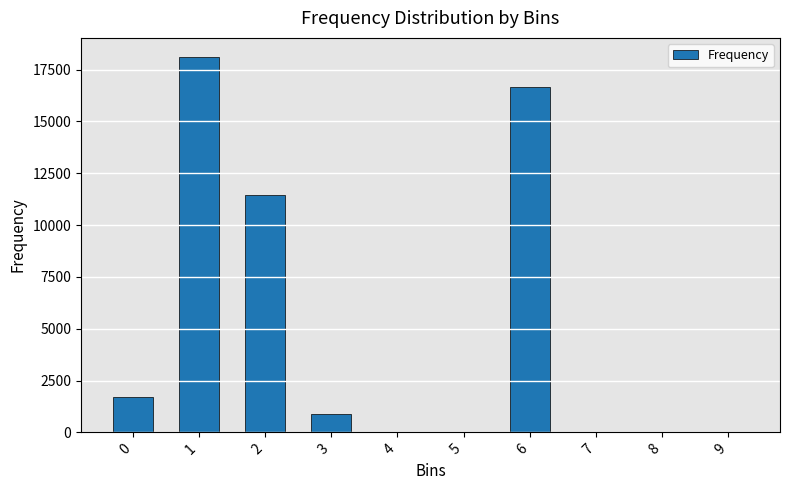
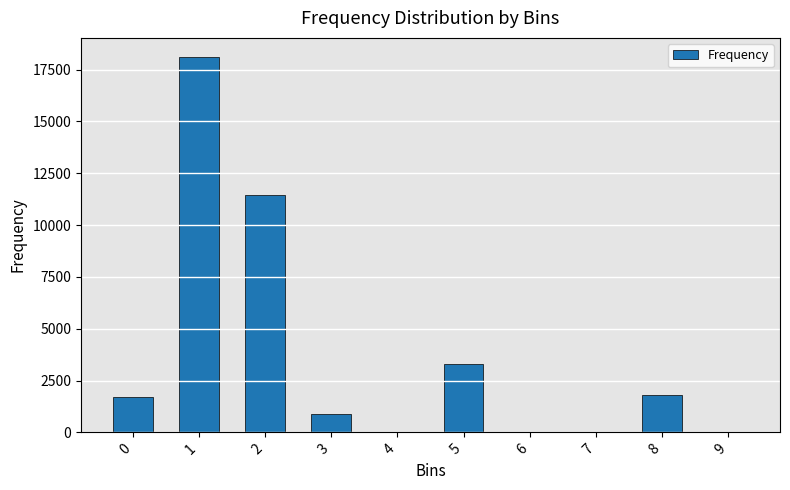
  {
    "0": 1700,
    "1": 18100,
    "2": 11500,
    "3": 900,
    "4": 0,
-   "5": 0,
-   "6": 16600,
+   "5": 3300,
+   "6": 0,
    "7": 0,
-   "8": 0,
+   "8": 1800,
    "9": 0
  }
